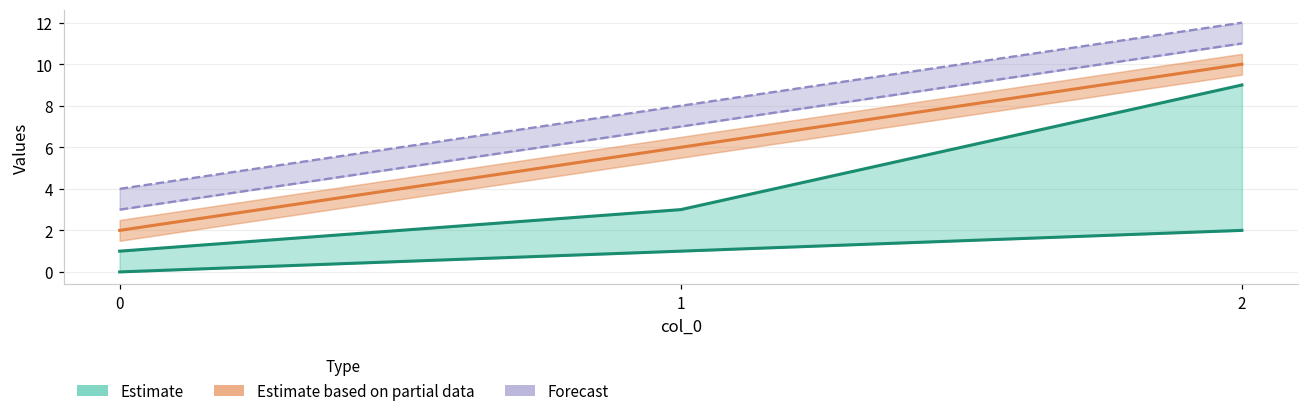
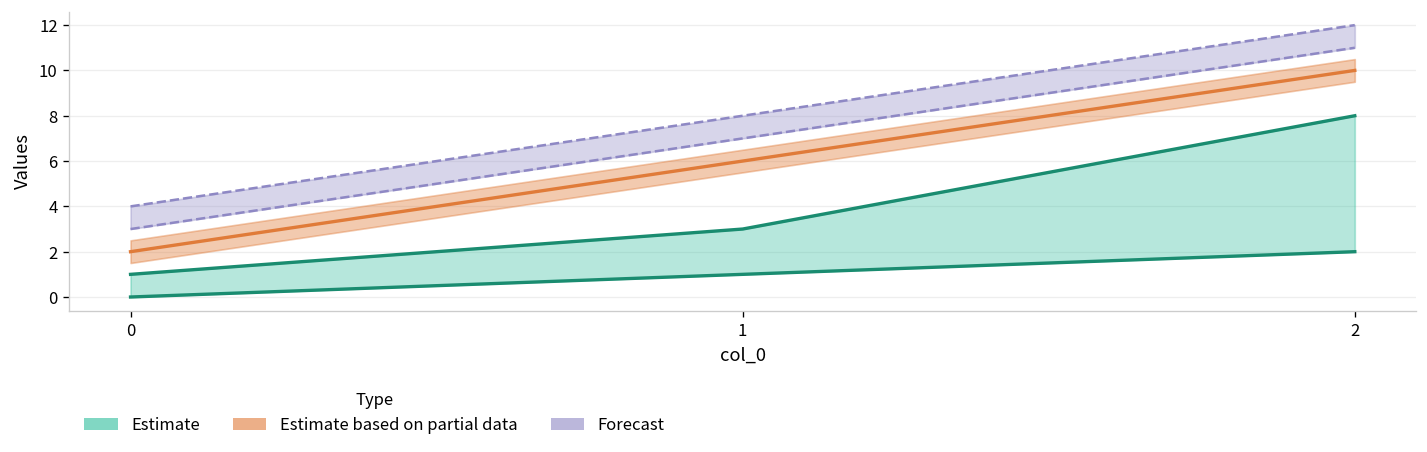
  {
    "Estimate": {
      "0": 1,
      "1": 3,
-     "2": 9
+     "2": 8
    }
  }
